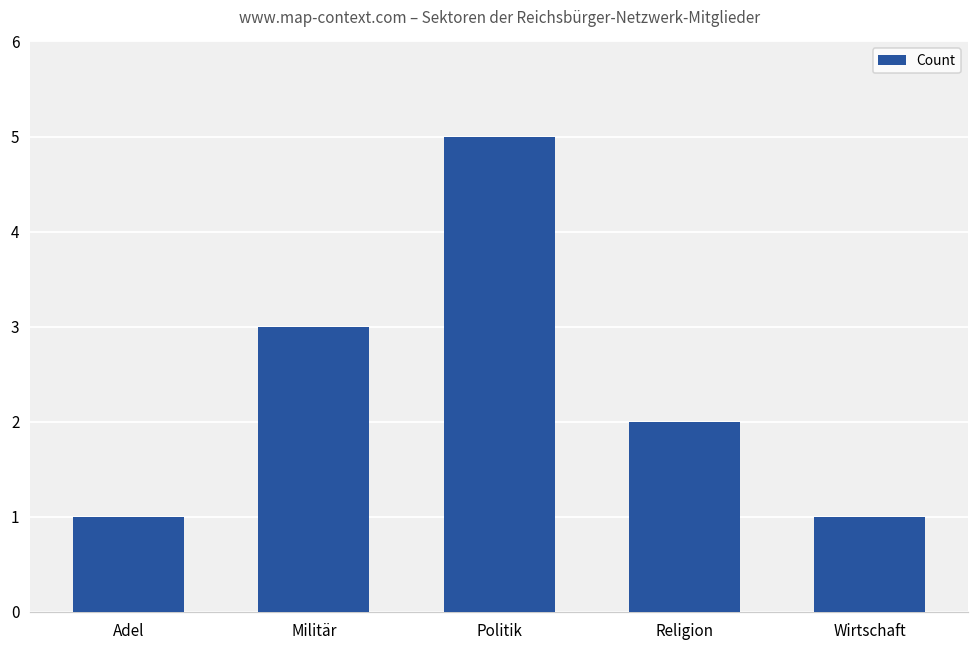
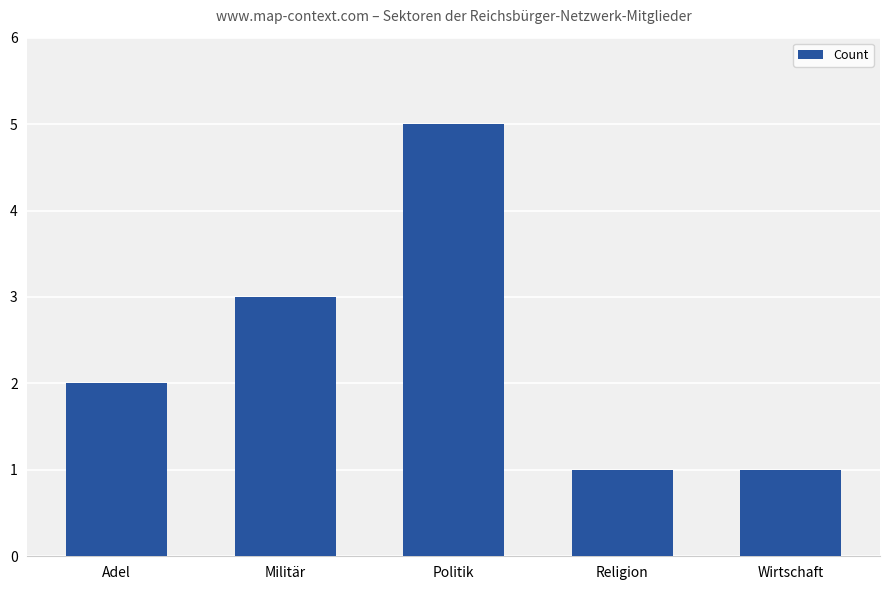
  {
-   "Adel": 1,
+   "Adel": 2,
    "Militär": 3,
    "Politik": 5,
-   "Religion": 2,
+   "Religion": 1,
    "Wirtschaft": 1
  }
